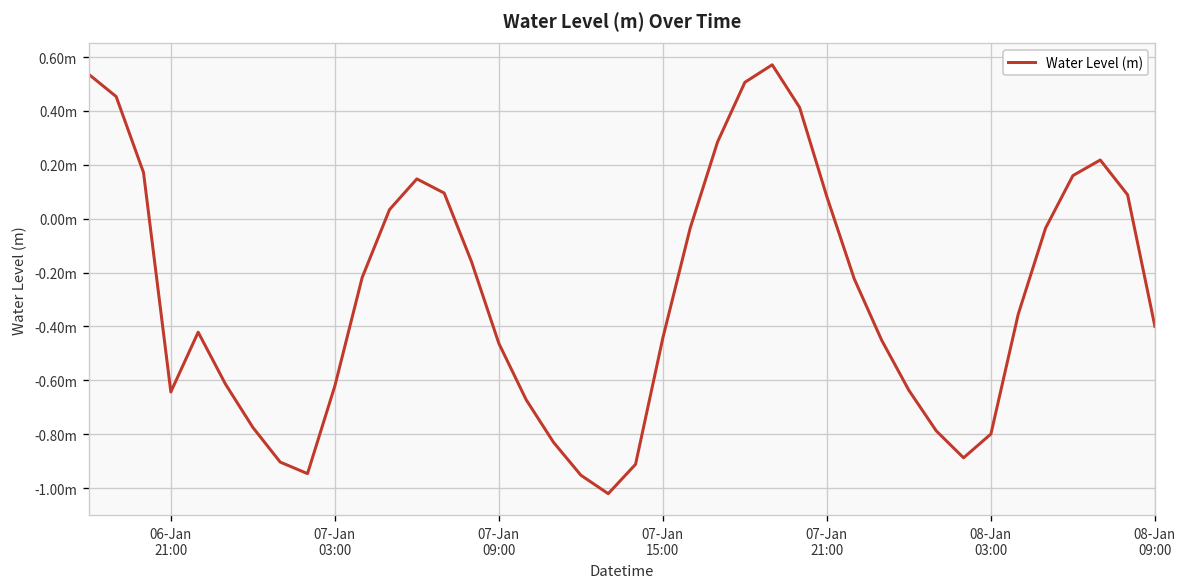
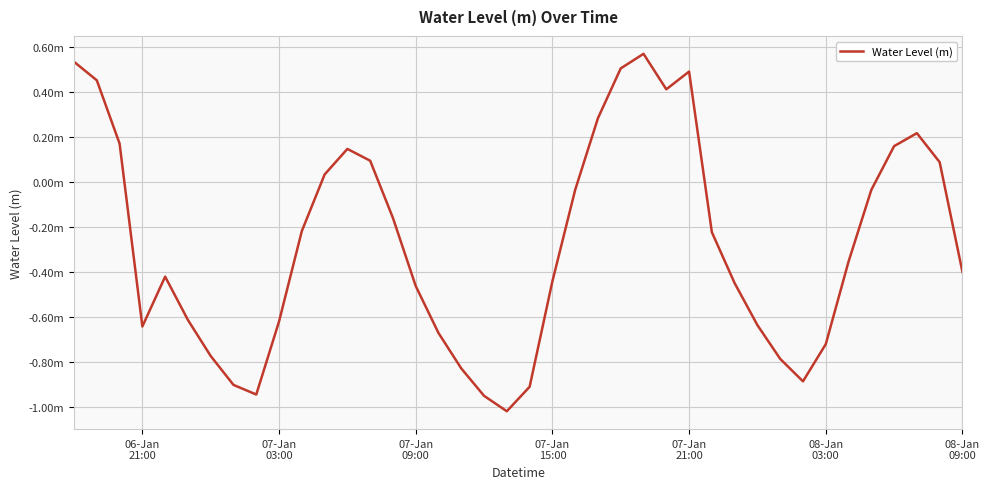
  {
    "06-Jan 21:00": "-0.64m",
    "07-Jan 03:00": "-0.62m",
    "07-Jan 09:00": "-0.46m",
    "07-Jan 15:00": "-0.44m",
-   "07-Jan 21:00": "0.08m",
-   "08-Jan 03:00": "-0.80m",
+   "07-Jan 21:00": "0.49m",
+   "08-Jan 03:00": "-0.72m",
    "08-Jan 09:00": "-0.40m"
  }
